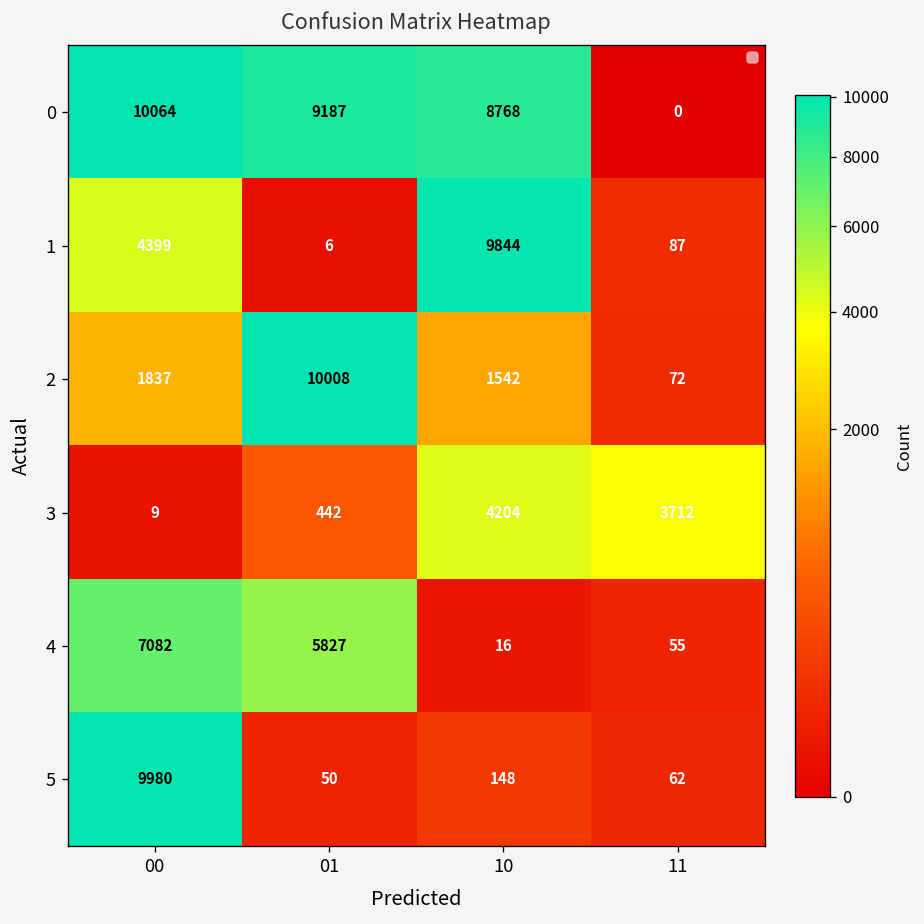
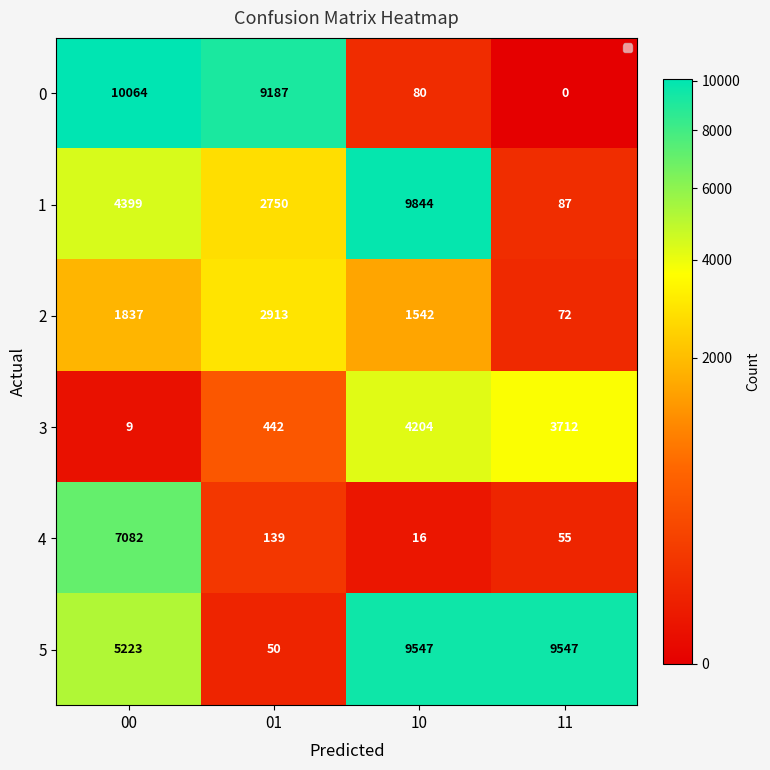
  {
    "0": {
      "00": 10064,
      "01": 9187,
-     "10": 8768,
+     "10": 80,
      "11": 0
    },
    "1": {
      "00": 4399,
-     "01": 6,
+     "01": 2750,
      "10": 9844,
      "11": 87
    },
    "2": {
      "00": 1837,
-     "01": 10008,
+     "01": 2913,
      "10": 1542,
      "11": 72
    },
    "3": {
      "00": 9,
      "01": 442,
      "10": 4204,
      "11": 3712
    },
    "4": {
      "00": 7082,
-     "01": 5827,
+     "01": 139,
      "10": 16,
      "11": 55
    },
    "5": {
-     "00": 9980,
+     "00": 5223,
      "01": 50,
-     "10": 148,
-     "11": 62
+     "10": 9547,
+     "11": 9547
    }
  }
